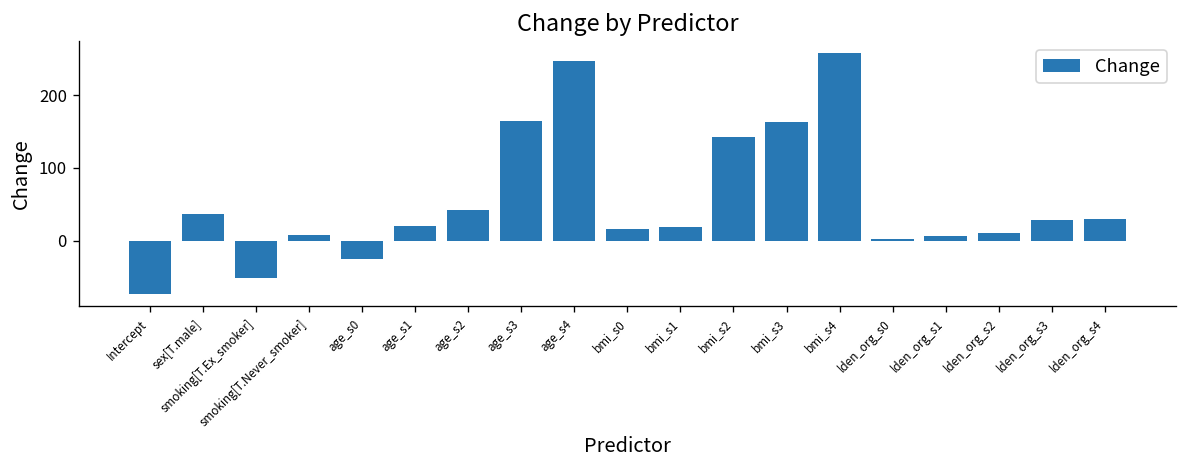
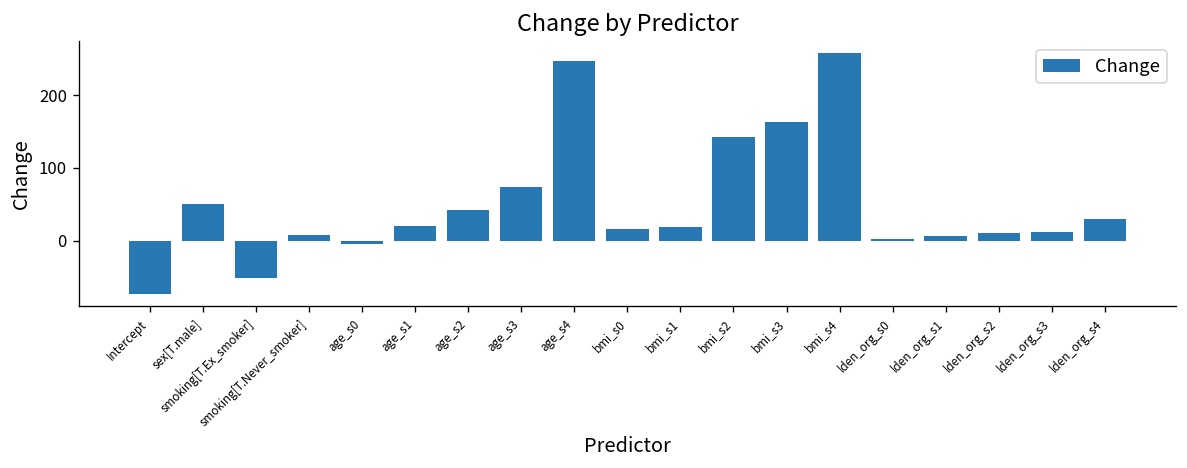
  {
    "Intercept": -70,
-   "sex[T.male]": 40,
+   "sex[T.male]": 50,
    "smoking[T.Ex_smoker]": -50,
    "smoking[T.Never_smoker]": 10,
-   "age_s0": -30,
+   "age_s0": 0,
    "age_s1": 20,
    "age_s2": 40,
-   "age_s3": 160,
+   "age_s3": 70,
    "age_s4": 250,
    "bmi_s0": 20,
    "bmi_s1": 20,
    "bmi_s2": 140,
    "bmi_s3": 160,
    "bmi_s4": 260,
    "lden_org_s1": 10,
    "lden_org_s2": 10,
-   "lden_org_s3": 30,
+   "lden_org_s3": 10,
    "lden_org_s4": 30
  }
